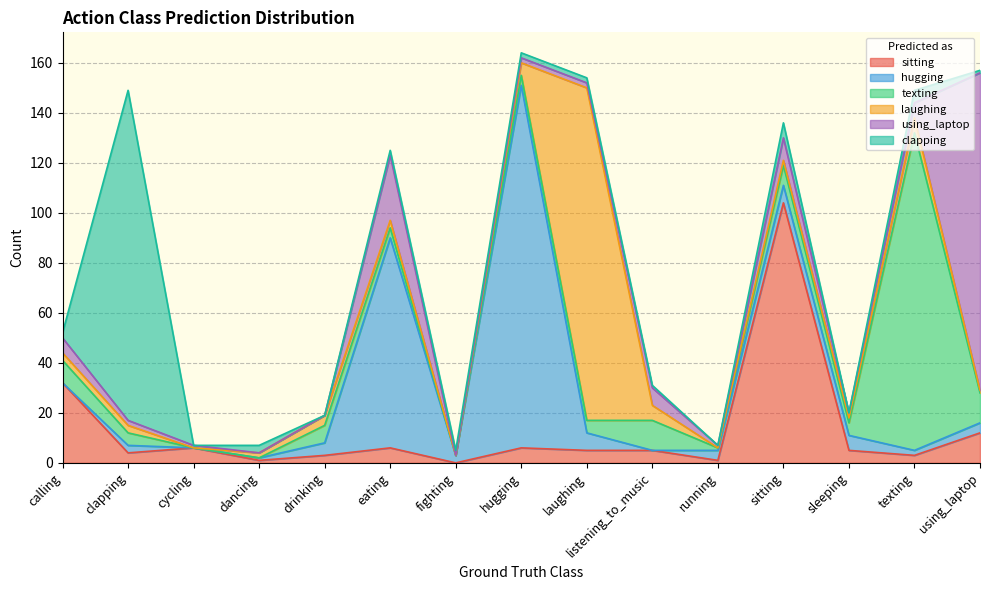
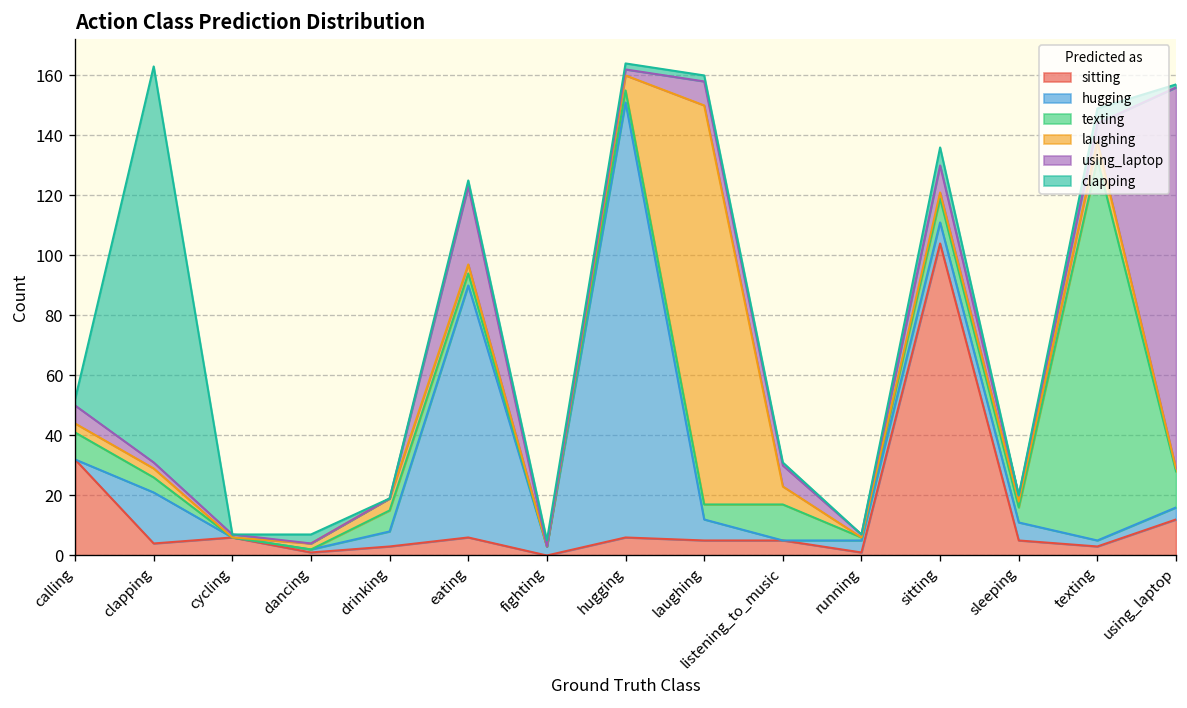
  {
    "sitting": {
      "clapping": 4,
      "drinking": 3,
      "eating": 6,
      "fighting": 0,
      "hugging": 6,
      "laughing": 5,
      "running": 1,
      "sitting": 104,
      "sleeping": 5,
      "texting": 3,
      "using_laptop": 12
    },
    "hugging": {
-     "clapping": 3,
+     "clapping": 17,
      "drinking": 5,
      "eating": 84,
      "hugging": 145,
      "laughing": 7,
      "sitting": 7,
      "sleeping": 6,
      "texting": 2,
      "using_laptop": 4
    },
    "laughing": {
      "calling": 3,
      "clapping": 3,
      "eating": 3,
      "hugging": 5,
      "laughing": 133,
      "listening_to_music": 6,
      "sitting": 2,
      "sleeping": 2
    },
    "using_laptop": {
      "calling": 6,
      "clapping": 2,
      "eating": 26,
      "hugging": 2,
-     "laughing": 2,
+     "laughing": 8,
      "sitting": 9
    }
  }
